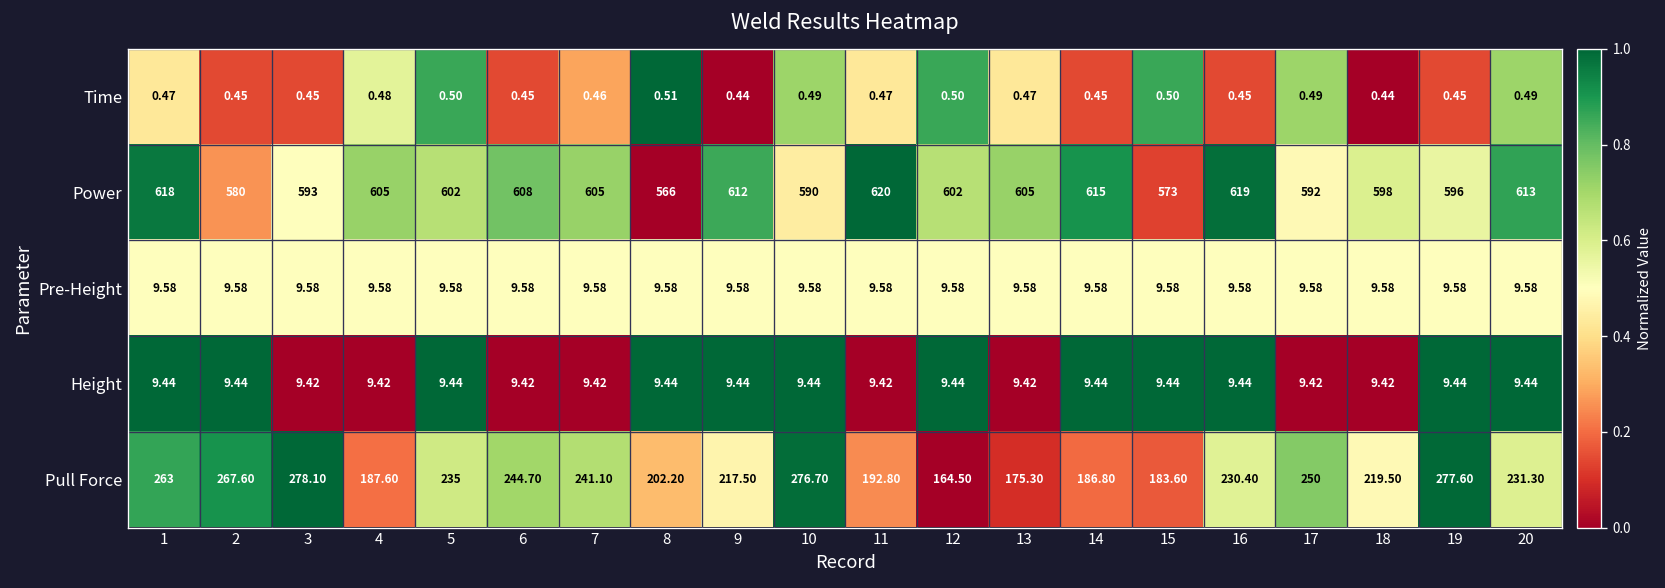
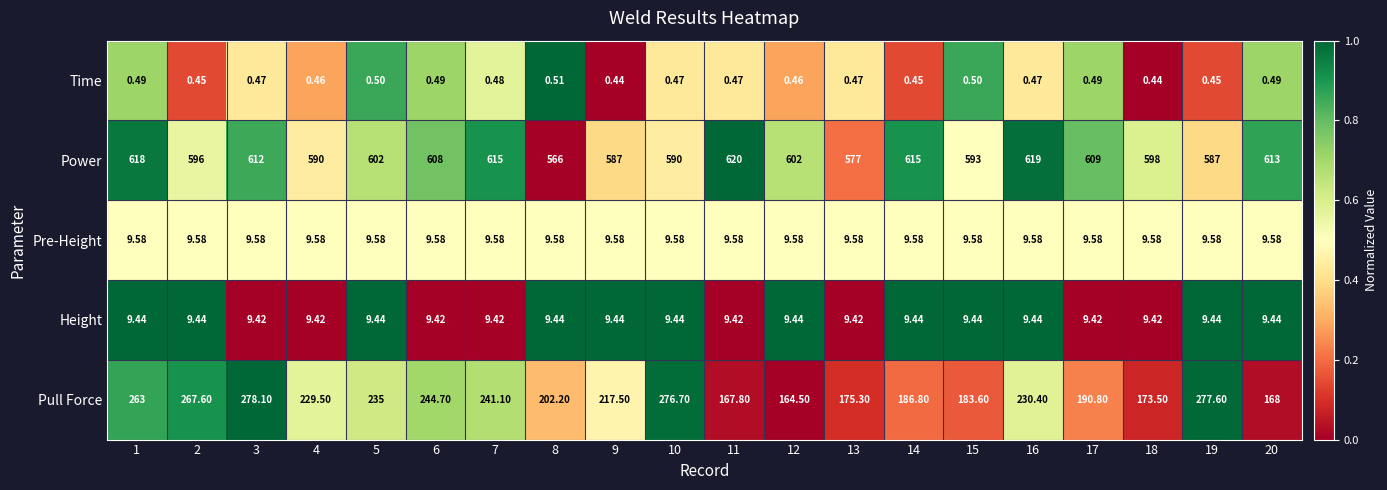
  {
    "Time": {
-     "1": 0.47,
+     "1": 0.49,
      "2": 0.45,
-     "3": 0.45,
-     "4": 0.48,
+     "3": 0.47,
+     "4": 0.46,
      "5": 0.50,
-     "6": 0.45,
-     "7": 0.46,
+     "6": 0.49,
+     "7": 0.48,
      "8": 0.51,
      "9": 0.44,
-     "10": 0.49,
+     "10": 0.47,
      "11": 0.47,
-     "12": 0.50,
+     "12": 0.46,
      "13": 0.47,
      "14": 0.45,
      "15": 0.50,
-     "16": 0.45,
+     "16": 0.47,
      "17": 0.49,
      "18": 0.44,
      "19": 0.45,
      "20": 0.49
    },
    "Power": {
      "1": 618,
-     "2": 580,
-     "3": 593,
-     "4": 605,
+     "2": 596,
+     "3": 612,
+     "4": 590,
      "5": 602,
      "6": 608,
-     "7": 605,
+     "7": 615,
      "8": 566,
-     "9": 612,
+     "9": 587,
      "10": 590,
      "11": 620,
      "12": 602,
-     "13": 605,
+     "13": 577,
      "14": 615,
-     "15": 573,
+     "15": 593,
      "16": 619,
-     "17": 592,
+     "17": 609,
      "18": 598,
-     "19": 596,
+     "19": 587,
      "20": 613
    },
    "Pre-Height": {
      "1": 9.58,
      "2": 9.58,
      "3": 9.58,
      "4": 9.58,
      "5": 9.58,
      "6": 9.58,
      "7": 9.58,
      "8": 9.58,
      "9": 9.58,
      "10": 9.58,
      "11": 9.58,
      "12": 9.58,
      "13": 9.58,
      "14": 9.58,
      "15": 9.58,
      "16": 9.58,
      "17": 9.58,
      "18": 9.58,
      "19": 9.58,
      "20": 9.58
    },
    "Height": {
      "1": 9.44,
      "2": 9.44,
      "3": 9.42,
      "4": 9.42,
      "5": 9.44,
      "6": 9.42,
      "7": 9.42,
      "8": 9.44,
      "9": 9.44,
      "10": 9.44,
      "11": 9.42,
      "12": 9.44,
      "13": 9.42,
      "14": 9.44,
      "15": 9.44,
      "16": 9.44,
      "17": 9.42,
      "18": 9.42,
      "19": 9.44,
      "20": 9.44
    },
    "Pull Force": {
      "1": 263,
      "2": 267.60,
      "3": 278.10,
-     "4": 187.60,
+     "4": 229.50,
      "5": 235,
      "6": 244.70,
      "7": 241.10,
      "8": 202.20,
      "9": 217.50,
      "10": 276.70,
-     "11": 192.80,
+     "11": 167.80,
      "12": 164.50,
      "13": 175.30,
      "14": 186.80,
      "15": 183.60,
      "16": 230.40,
-     "17": 250,
-     "18": 219.50,
+     "17": 190.80,
+     "18": 173.50,
      "19": 277.60,
-     "20": 231.30
+     "20": 168
    }
  }
